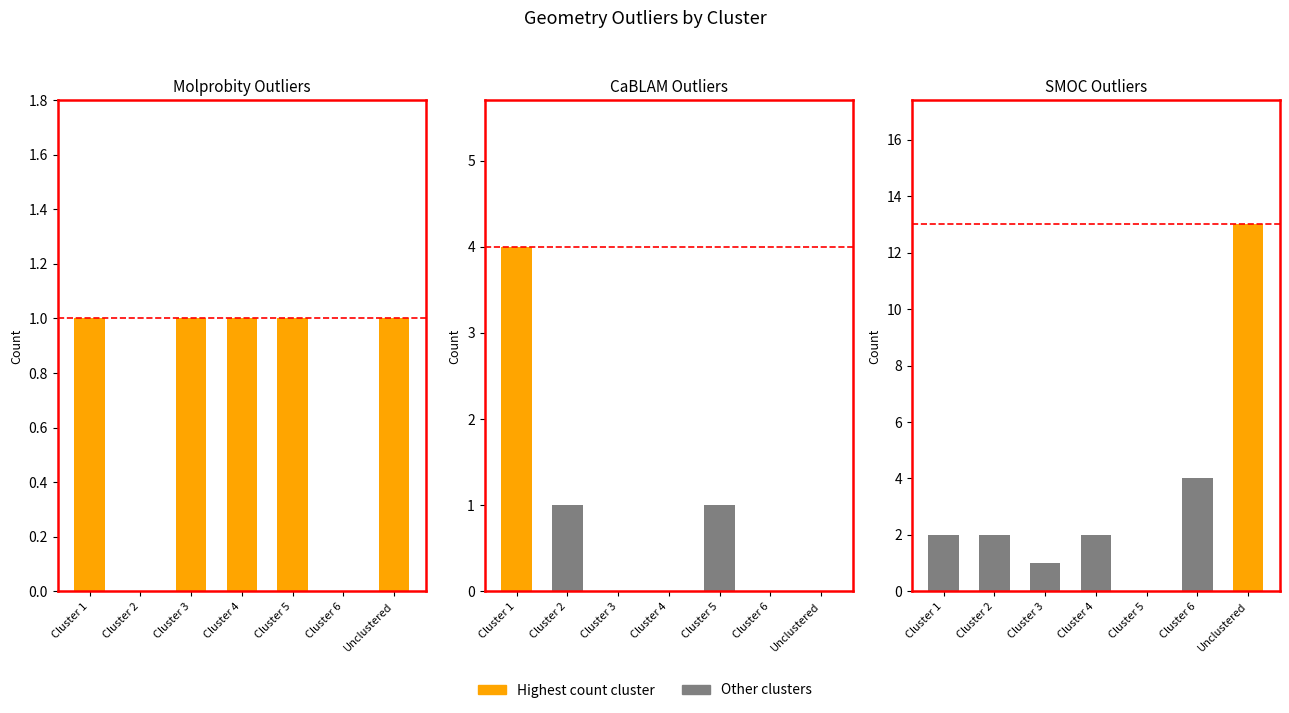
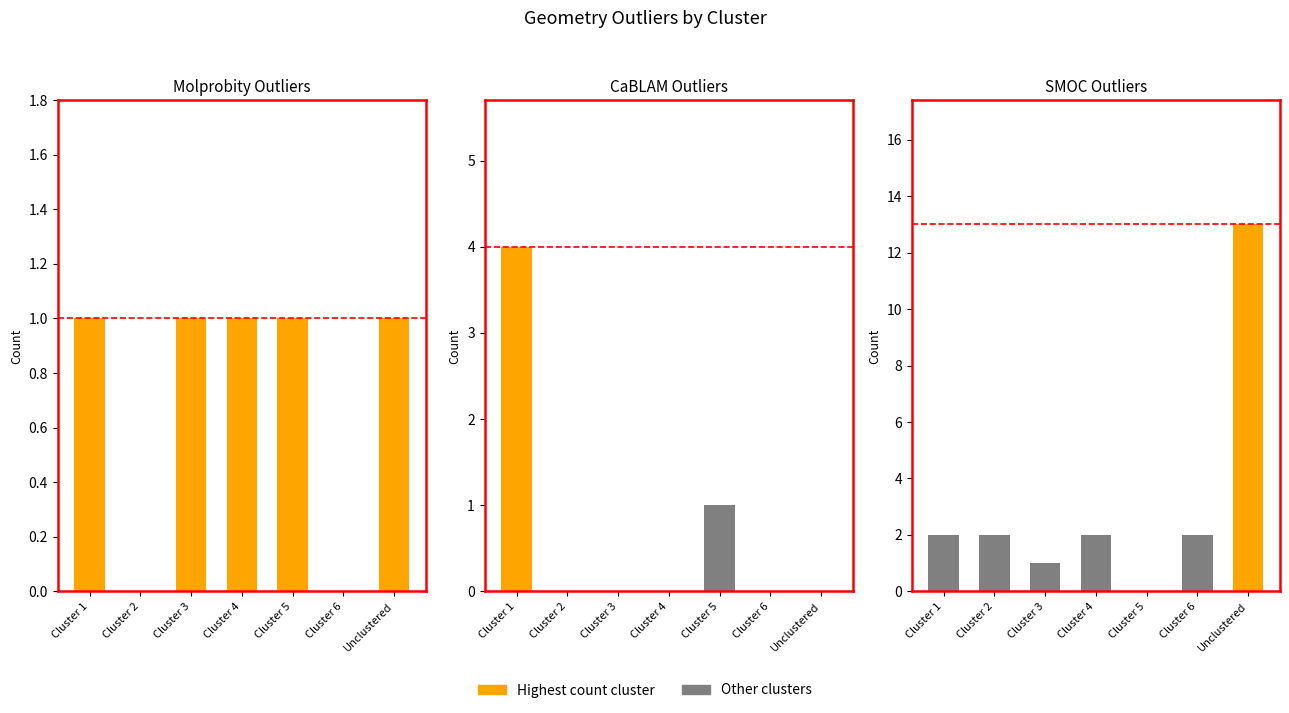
  {
    "Molprobity Outliers": {
      "Cluster 1": 1.00,
      "Cluster 2": 0.00,
      "Cluster 3": 1.00,
      "Cluster 4": 1.00,
      "Cluster 5": 1.00,
      "Cluster 6": 0.00,
      "Unclustered": 1.00
    },
    "CaBLAM Outliers": {
      "Cluster 1": 4,
-     "Cluster 2": 1,
+     "Cluster 2": 0,
      "Cluster 3": 0,
      "Cluster 4": 0,
      "Cluster 5": 1,
      "Cluster 6": 0,
      "Unclustered": 0
    },
    "SMOC Outliers": {
      "Cluster 1": 2,
      "Cluster 2": 2,
      "Cluster 3": 1,
      "Cluster 4": 2,
      "Cluster 5": 0,
-     "Cluster 6": 4,
+     "Cluster 6": 2,
      "Unclustered": 13
    }
  }
